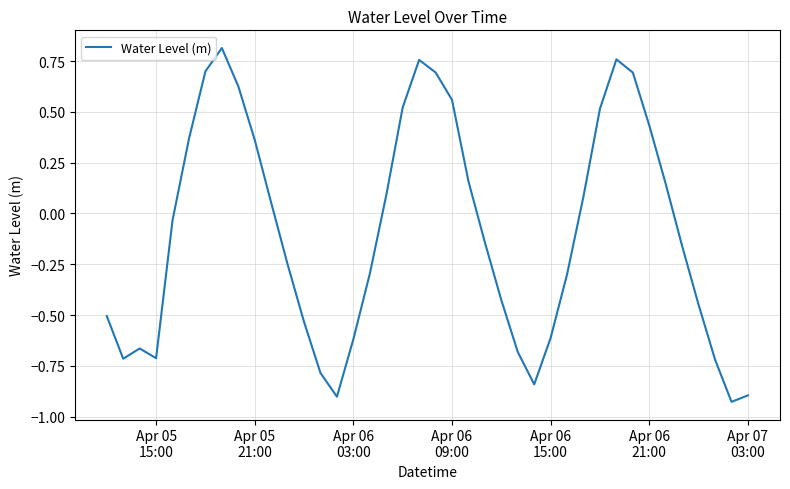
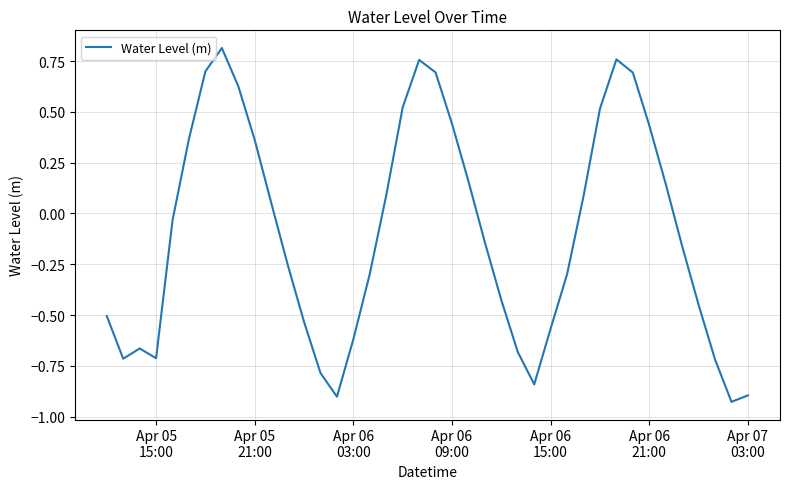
  {
    "Apr 05 15:00": -0.71,
    "Apr 05 21:00": 0.36,
    "Apr 06 03:00": -0.62,
-   "Apr 06 09:00": 0.56,
-   "Apr 06 15:00": -0.61,
+   "Apr 06 09:00": 0.44,
+   "Apr 06 15:00": -0.57,
    "Apr 06 21:00": 0.43,
    "Apr 07 03:00": -0.90
  }
